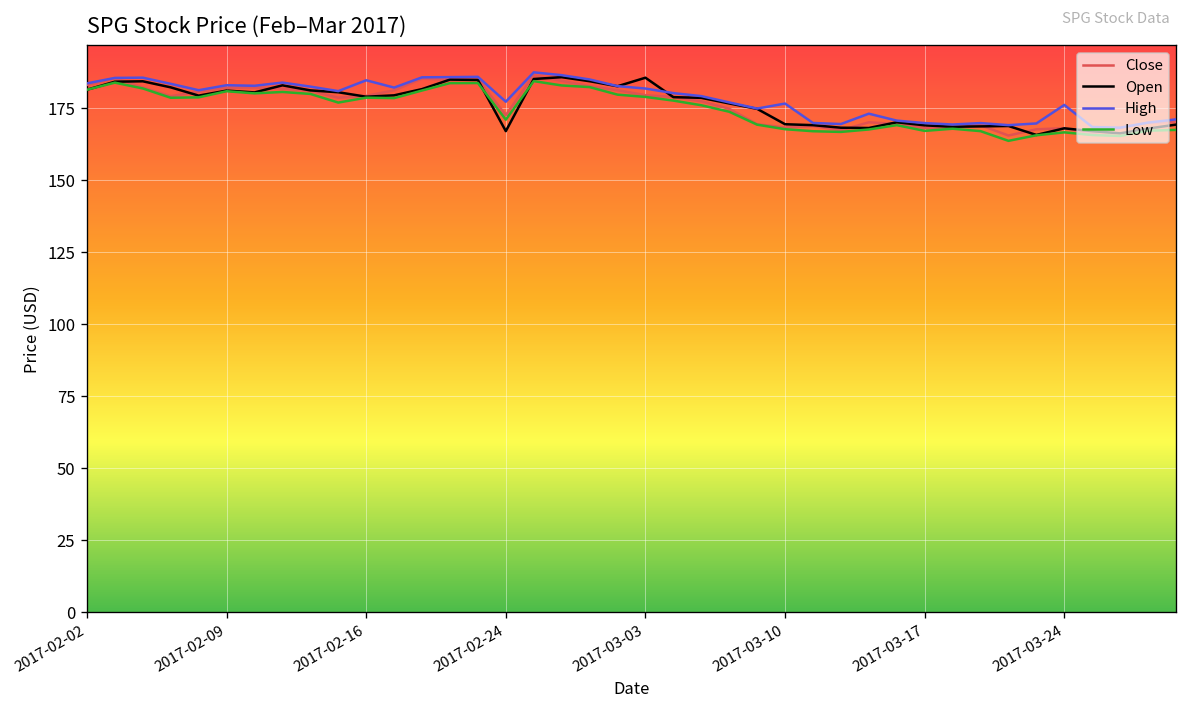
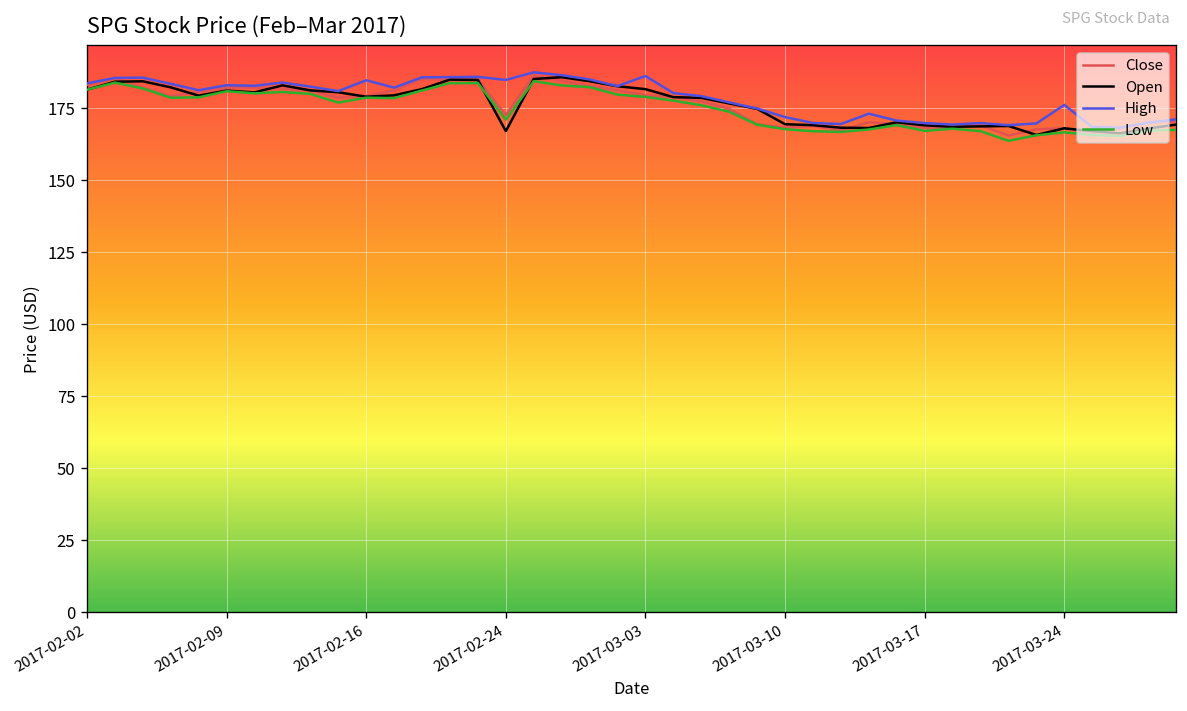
  {
    "Close": {
      "2017-02-24": 172
    },
    "Open": {
      "2017-02-24": 167,
-     "2017-03-03": 185,
+     "2017-03-03": 182,
      "2017-03-10": 169
    },
    "High": {
      "2017-02-16": 185,
-     "2017-02-24": 177,
-     "2017-03-03": 182,
-     "2017-03-10": 177,
+     "2017-02-24": 185,
+     "2017-03-03": 186,
+     "2017-03-10": 172,
      "2017-03-24": 176
    },
    "Low": {
      "2017-02-24": 171,
      "2017-03-24": 167
    }
  }
